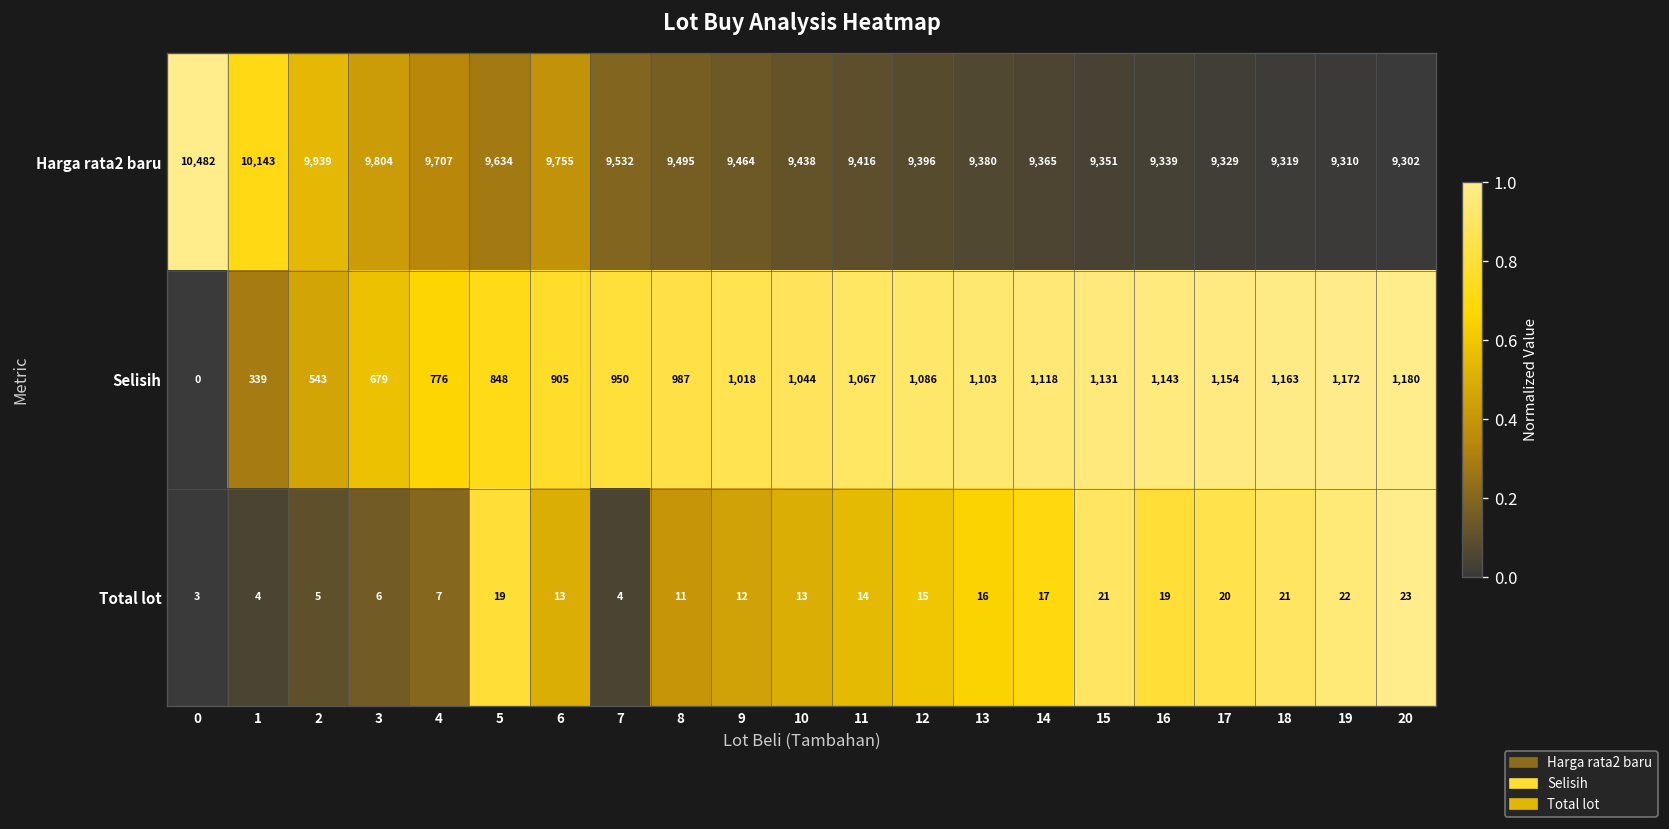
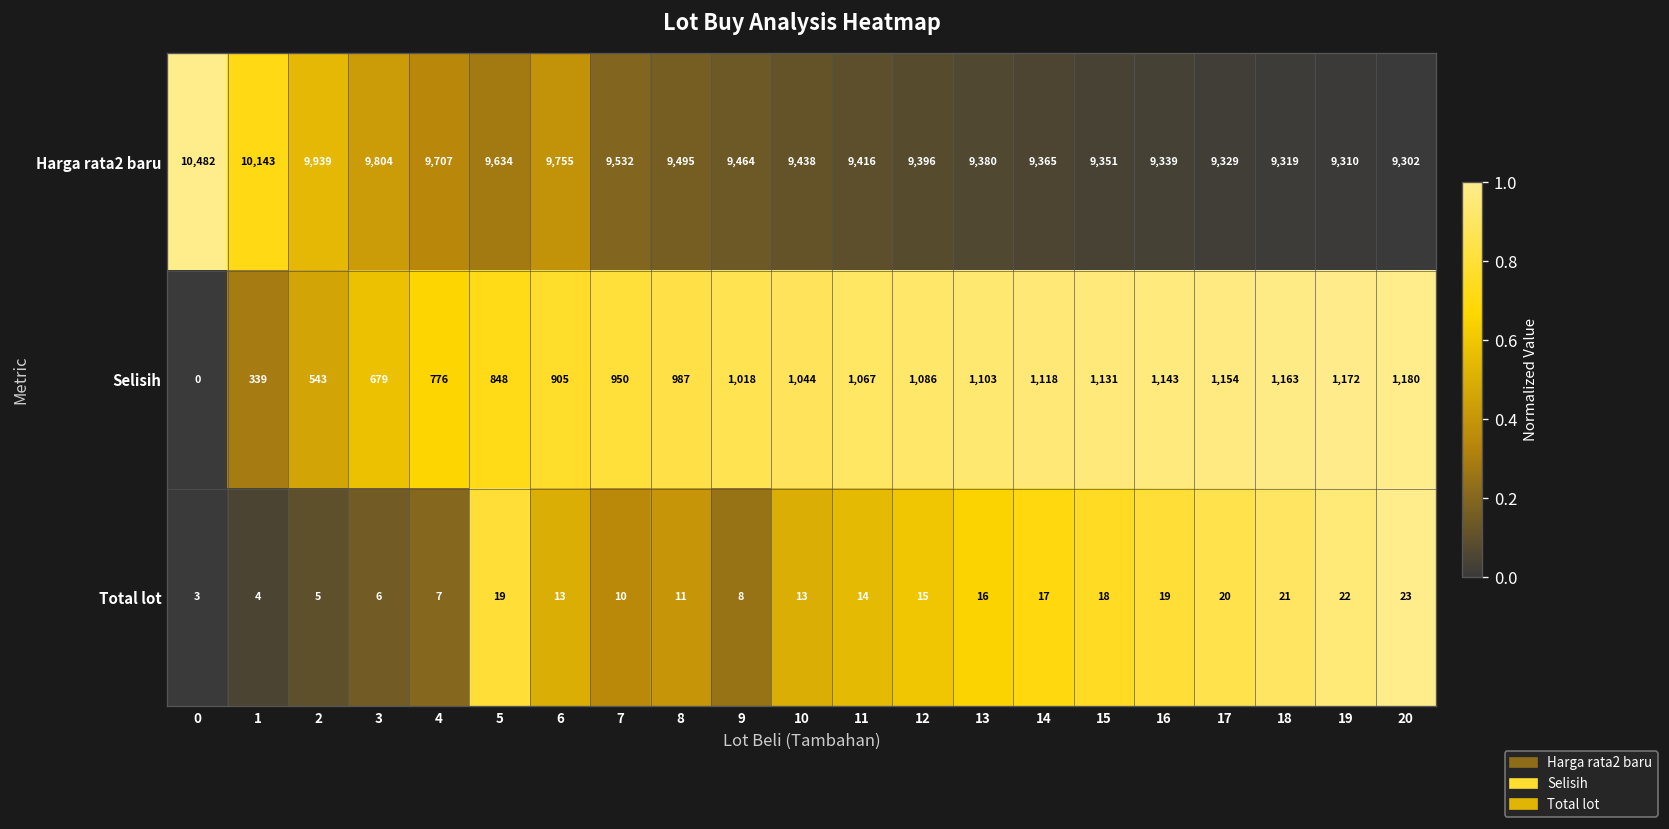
  {
    "Harga rata2 baru": {
      "0": "10,482",
      "1": "10,143",
      "2": "9,939",
      "3": "9,804",
      "4": "9,707",
      "5": "9,634",
      "6": "9,755",
      "7": "9,532",
      "8": "9,495",
      "9": "9,464",
      "10": "9,438",
      "11": "9,416",
      "12": "9,396",
      "13": "9,380",
      "14": "9,365",
      "15": "9,351",
      "16": "9,339",
      "17": "9,329",
      "18": "9,319",
      "19": "9,310",
      "20": "9,302"
    },
    "Selisih": {
      "0": "0",
      "1": "339",
      "2": "543",
      "3": "679",
      "4": "776",
      "5": "848",
      "6": "905",
      "7": "950",
      "8": "987",
      "9": "1,018",
      "10": "1,044",
      "11": "1,067",
      "12": "1,086",
      "13": "1,103",
      "14": "1,118",
      "15": "1,131",
      "16": "1,143",
      "17": "1,154",
      "18": "1,163",
      "19": "1,172",
      "20": "1,180"
    },
    "Total lot": {
      "0": "3",
      "1": "4",
      "2": "5",
      "3": "6",
      "4": "7",
      "5": "19",
      "6": "13",
-     "7": "4",
+     "7": "10",
      "8": "11",
-     "9": "12",
+     "9": "8",
      "10": "13",
      "11": "14",
      "12": "15",
      "13": "16",
      "14": "17",
-     "15": "21",
+     "15": "18",
      "16": "19",
      "17": "20",
      "18": "21",
      "19": "22",
      "20": "23"
    }
  }
